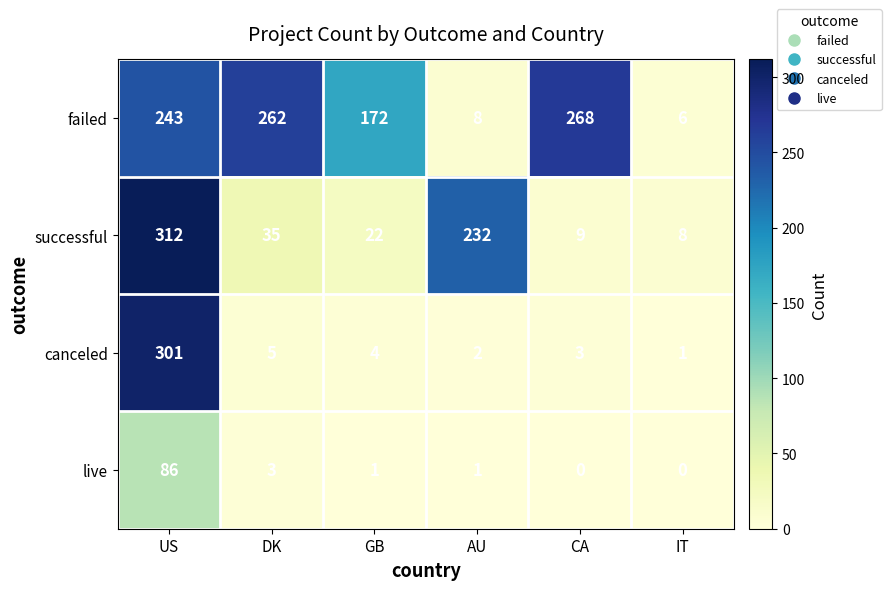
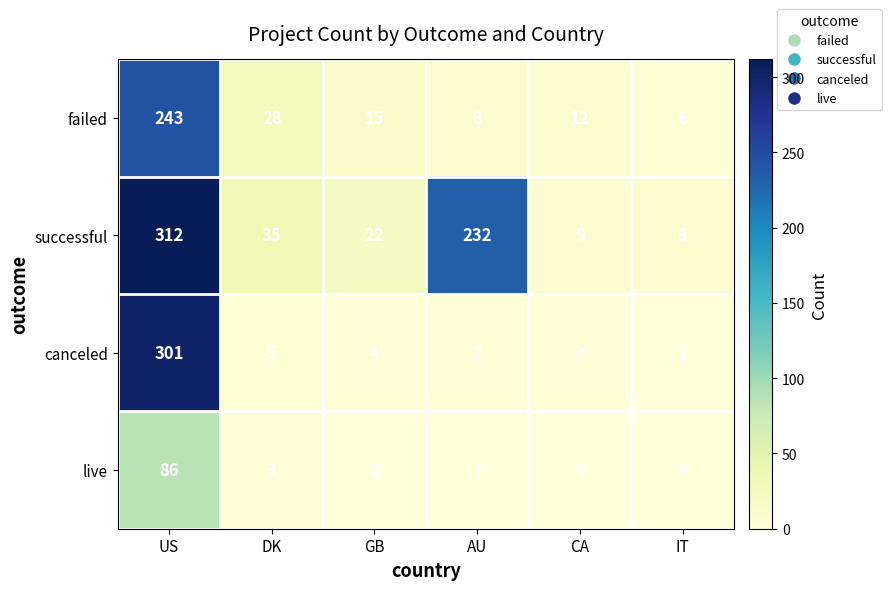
  {
    "failed": {
      "US": 243,
-     "DK": 262,
-     "GB": 172,
-     "CA": 268
+     "DK": 28,
+     "GB": 15,
+     "CA": 12
    },
    "successful": {
      "US": 312,
      "DK": 35,
      "GB": 22,
      "AU": 232
    },
    "canceled": {
      "US": 301
    },
    "live": {
      "US": 86
    }
  }
